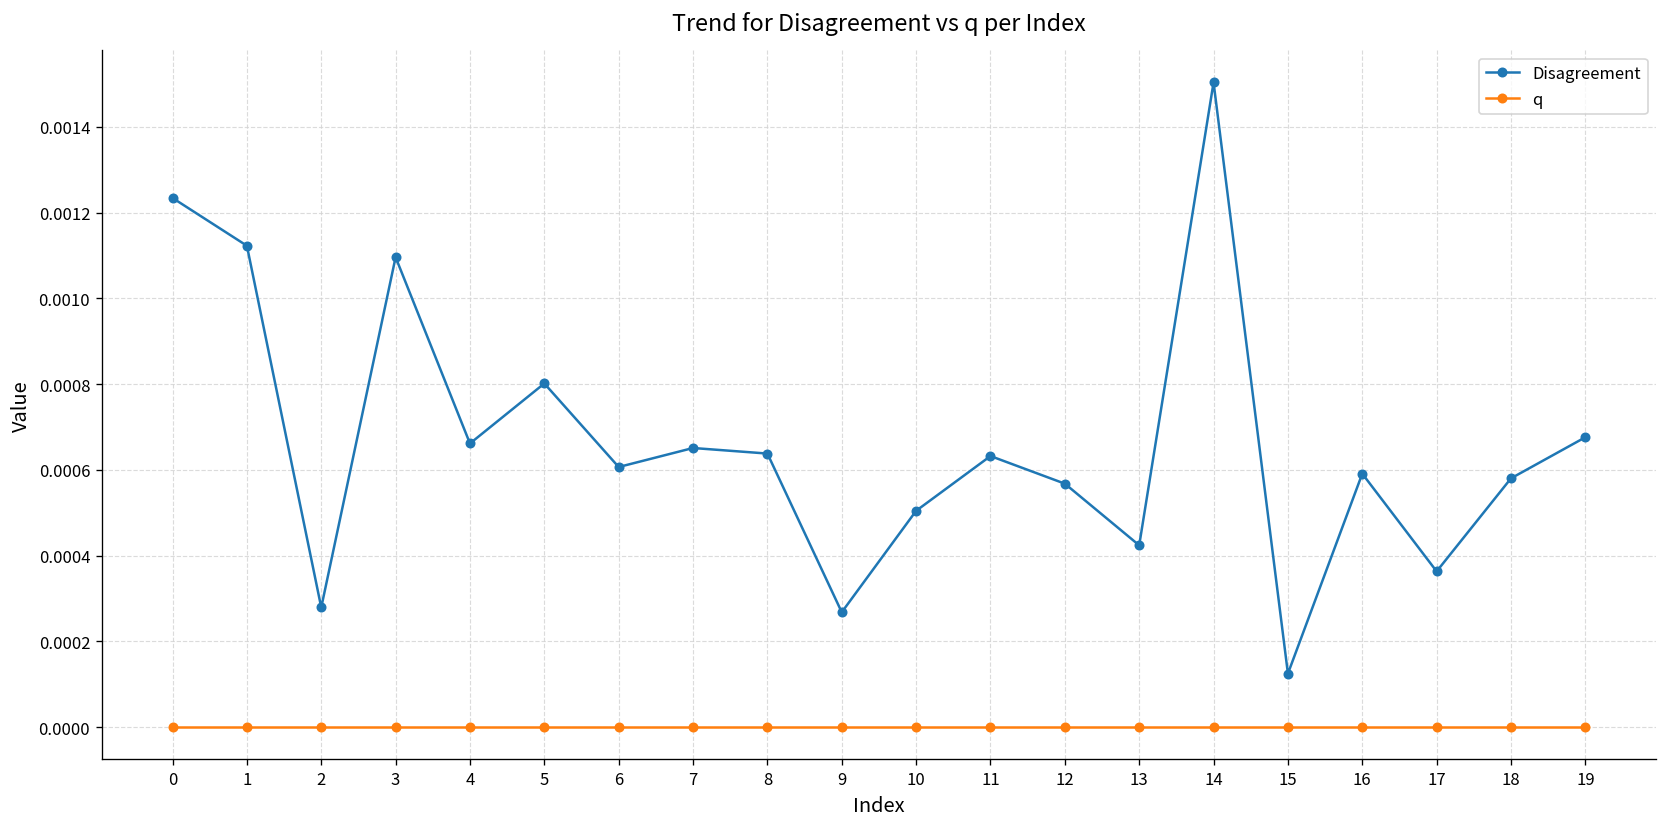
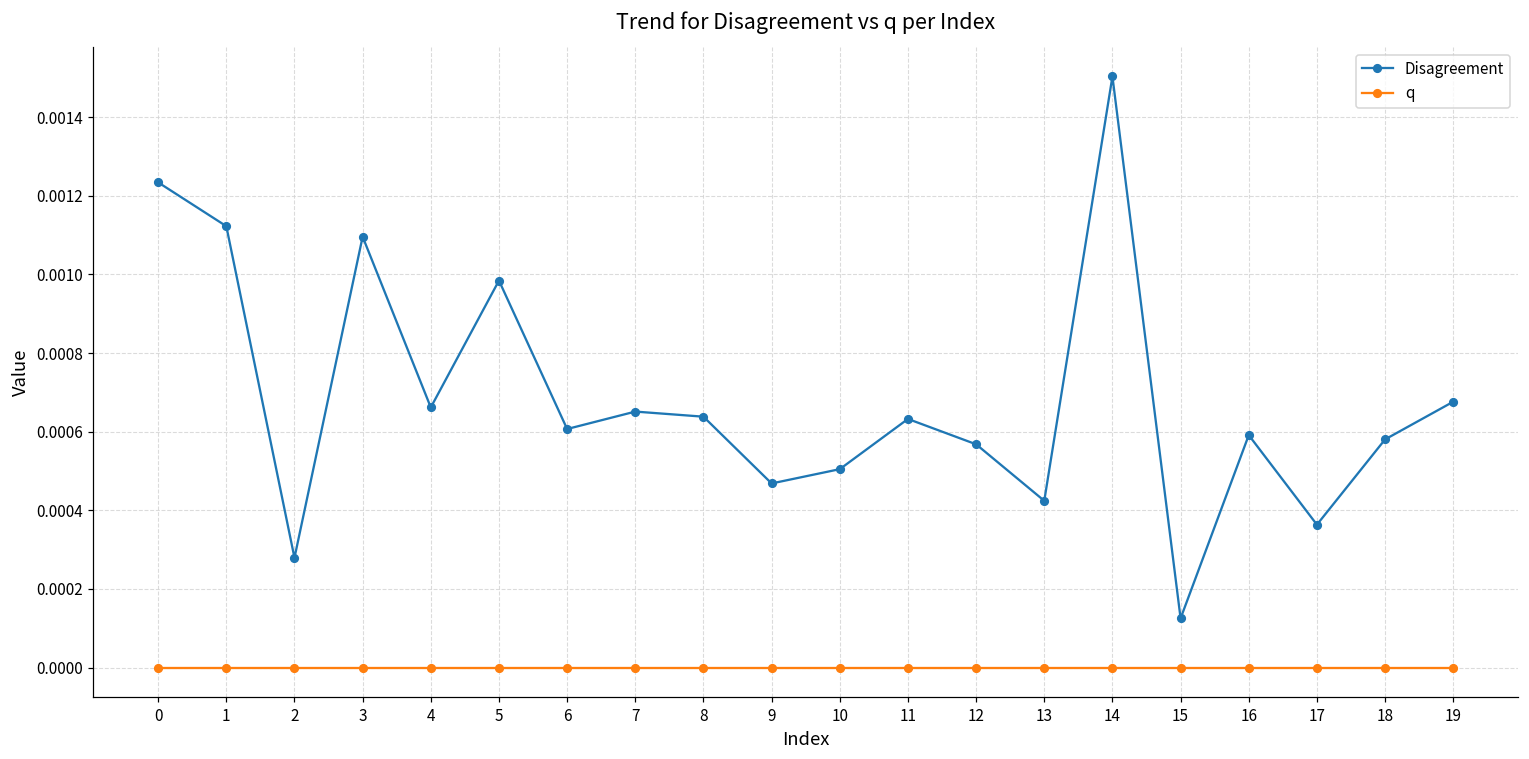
  {
    "Disagreement": {
      "0": 0.00123,
      "1": 0.00112,
      "2": 0.00028,
      "3": 0.00110,
      "4": 0.00066,
-     "5": 0.00080,
+     "5": 0.00098,
      "6": 0.00061,
      "7": 0.00065,
      "8": 0.00064,
-     "9": 0.00027,
+     "9": 0.00047,
      "10": 0.00050,
      "11": 0.00063,
      "12": 0.00057,
      "13": 0.00042,
      "14": 0.00150,
      "15": 0.00013,
      "16": 0.00059,
      "17": 0.00036,
      "18": 0.00058,
      "19": 0.00068
    },
    "q": {
      "0": 0.00000,
      "1": 0.00000,
      "2": 0.00000,
      "3": 0.00000,
      "4": 0.00000,
      "5": 0.00000,
      "6": 0.00000,
      "7": 0.00000,
      "8": 0.00000,
      "9": 0.00000,
      "10": 0.00000,
      "11": 0.00000,
      "12": 0.00000,
      "13": 0.00000,
      "14": 0.00000,
      "15": 0.00000,
      "16": 0.00000,
      "17": 0.00000,
      "18": 0.00000,
      "19": 0.00000
    }
  }
